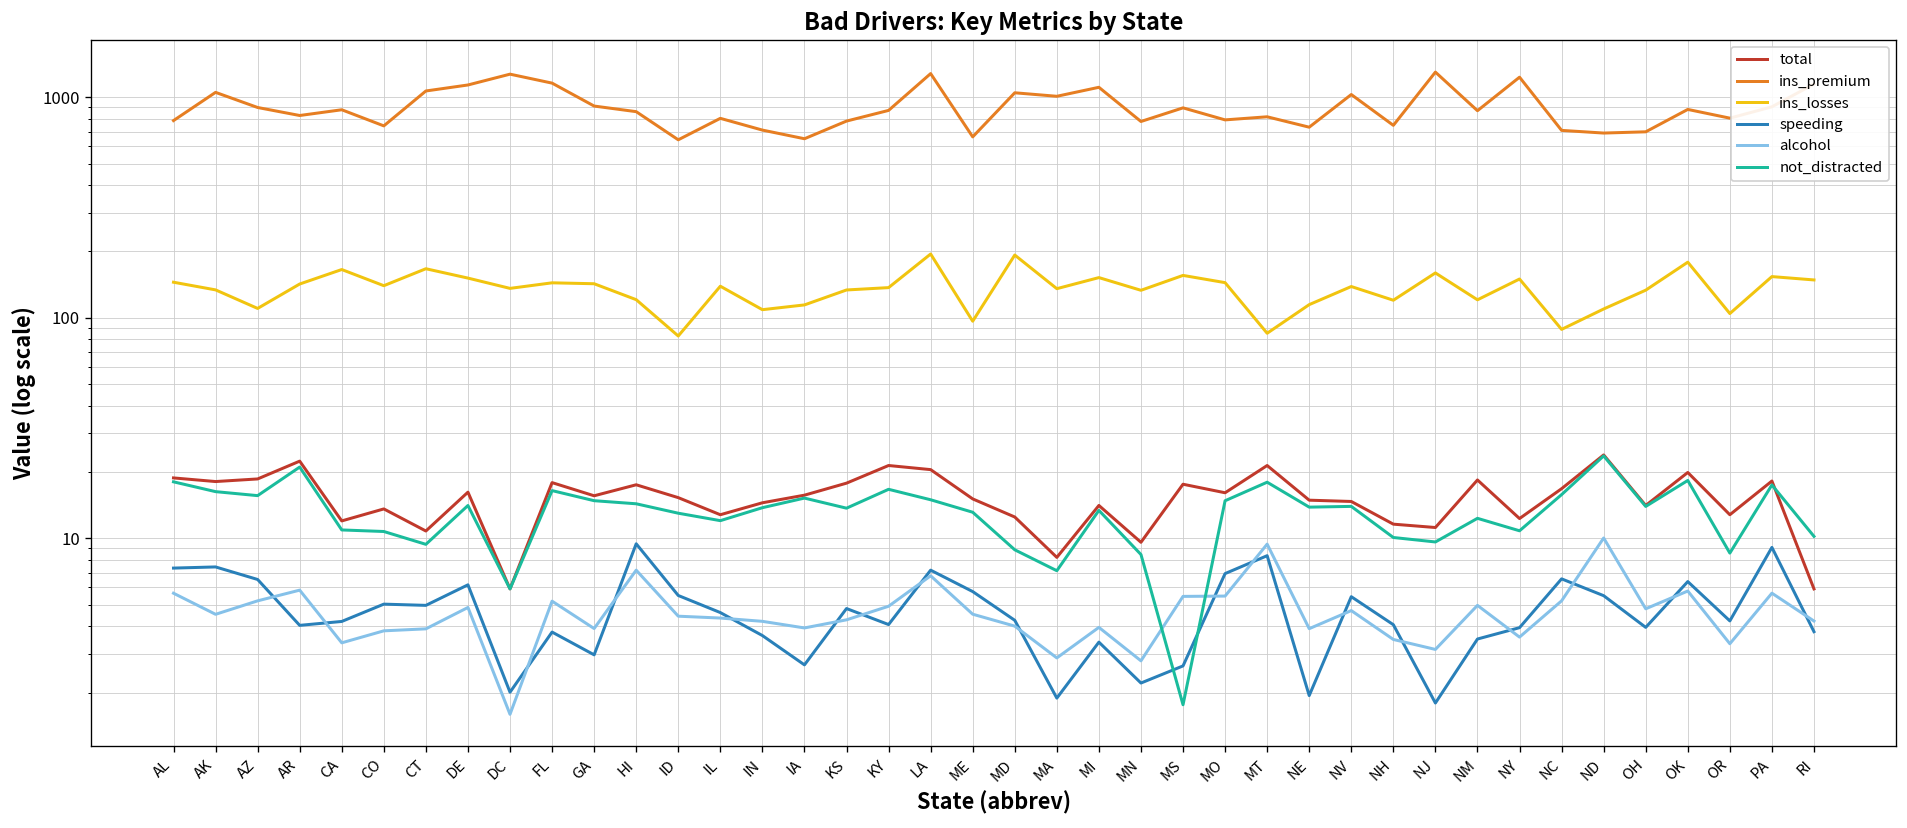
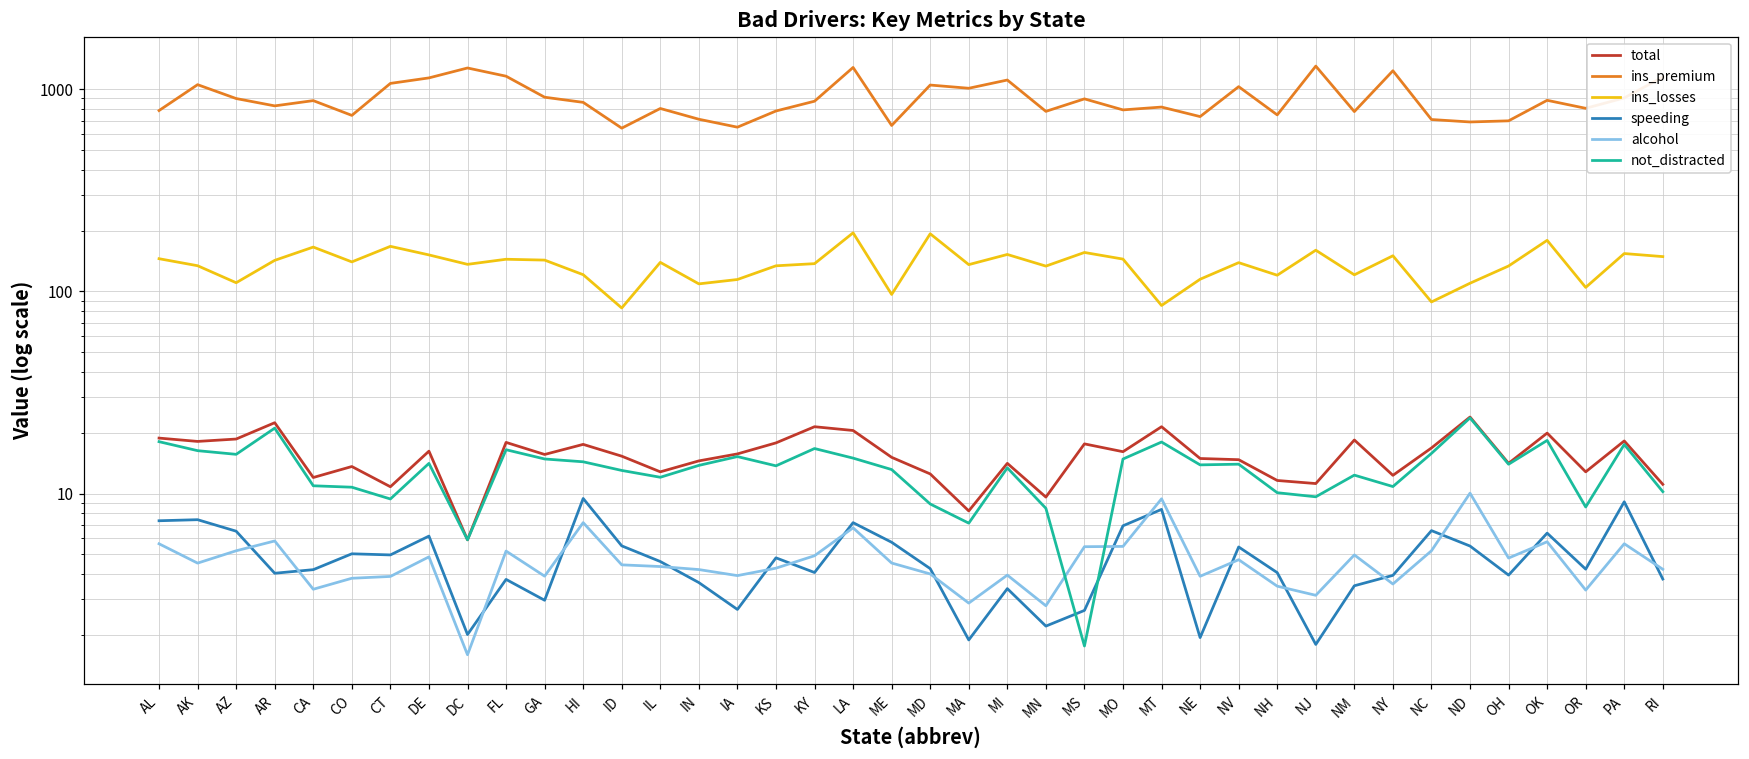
  {
    "total": {
      "AL": 19,
      "AK": 18,
      "AZ": 19,
      "AR": 22,
      "CA": 12,
      "CO": 14,
      "CT": 11,
      "DE": 16,
      "FL": 18,
      "GA": 16,
      "HI": 18,
      "ID": 15,
      "IL": 13,
      "IN": 15,
      "KS": 18,
      "KY": 21,
      "LA": 21,
      "ME": 15,
      "MD": 13,
      "MA": 8,
      "MI": 14,
      "MN": 10,
      "MS": 18,
      "MO": 16,
      "MT": 21,
      "NE": 15,
      "NV": 15,
      "NH": 12,
      "NJ": 11,
      "NM": 18,
      "NY": 12,
      "NC": 17,
      "OK": 20,
      "OR": 13,
      "PA": 18,
-     "RI": 5.9
+     "RI": 11
    },
    "ins_premium": {
      "AL": 780,
      "AK": 1100,
      "AZ": 900,
      "AR": 800,
      "CA": 900,
      "CO": 740,
      "CT": 1100,
      "DE": 1100,
      "DC": 1300,
      "FL": 1200,
      "GA": 900,
      "HI": 900,
      "ID": 640,
      "IL": 800,
      "IN": 710,
      "IA": 650,
      "KS": 780,
      "KY": 900,
      "LA": 1300,
      "ME": 660,
      "MD": 1000,
      "MA": 1000,
      "MI": 1100,
      "MN": 780,
      "MS": 900,
      "MO": 790,
      "MT": 800,
      "NE": 730,
      "NV": 1000,
      "NH": 750,
      "NJ": 1300,
-     "NM": 900,
+     "NM": 780,
      "NY": 1200,
      "NC": 710,
      "ND": 690,
      "OH": 700,
      "OK": 900,
      "OR": 800
    }
  }
